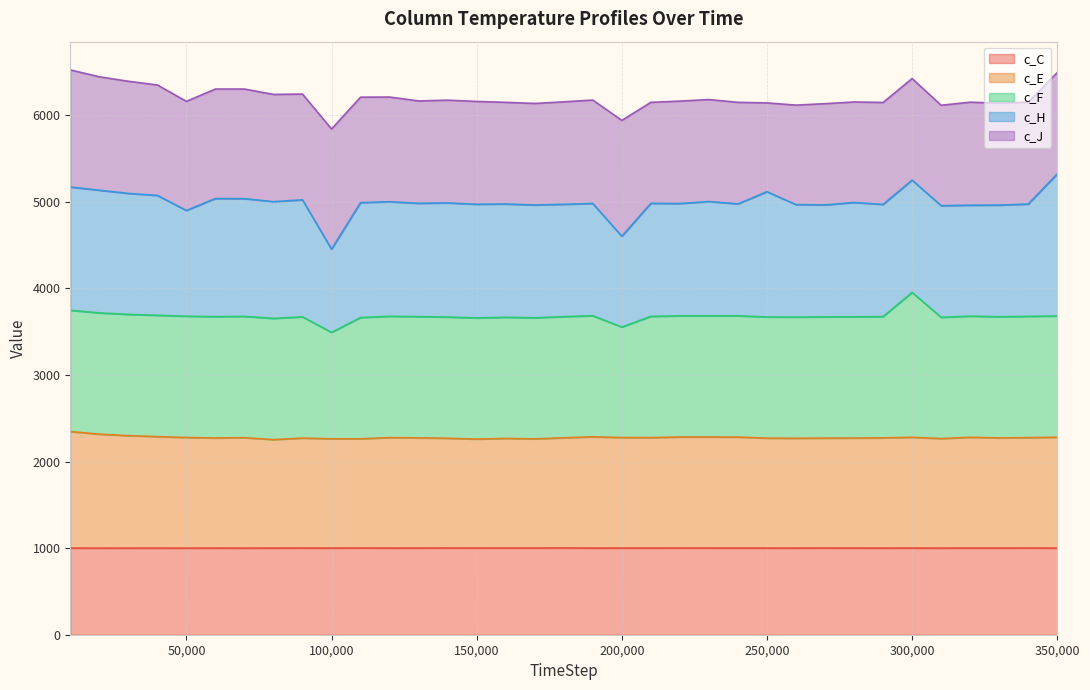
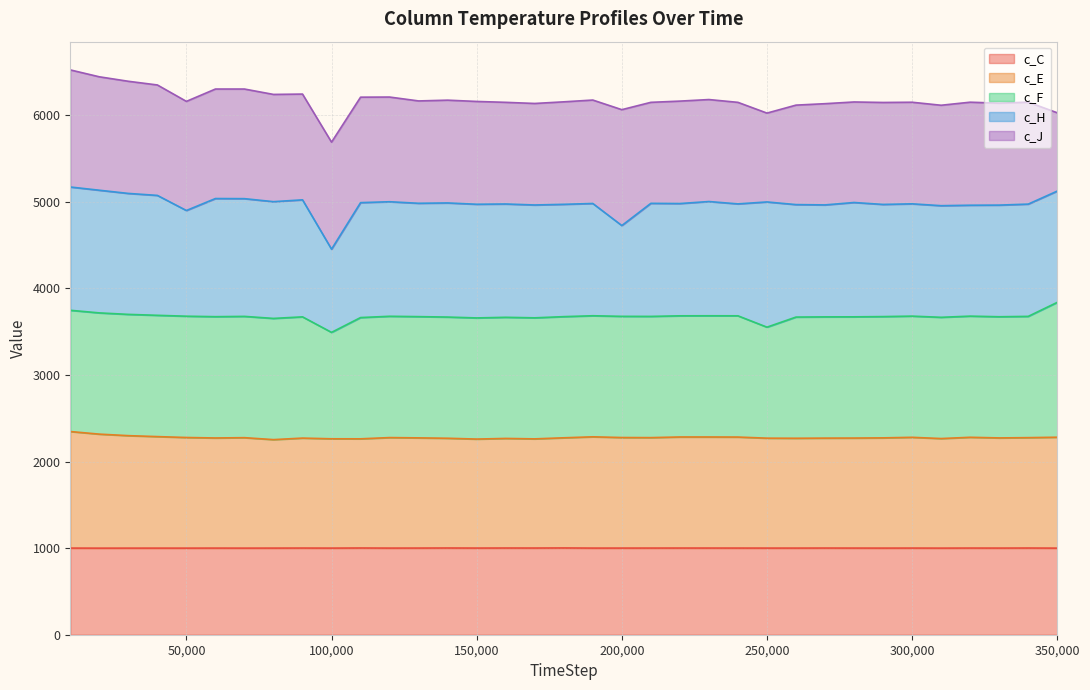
  {
    "c_F": {
      "50,000": 1400,
      "100,000": 1200,
      "150,000": 1400,
-     "200,000": 1300,
-     "250,000": 1400,
-     "300,000": 1700,
-     "350,000": 1400
+     "200,000": 1400,
+     "250,000": 1300,
+     "300,000": 1400,
+     "350,000": 1600
    },
    "c_H": {
      "50,000": 1200,
      "100,000": 1000,
      "150,000": 1300,
      "200,000": 1000,
      "250,000": 1400,
      "300,000": 1300,
-     "350,000": 1600
+     "350,000": 1300
    },
    "c_J": {
      "50,000": 1300,
-     "100,000": 1400,
+     "100,000": 1200,
      "150,000": 1200,
      "200,000": 1300,
      "250,000": 1000,
      "300,000": 1200,
-     "350,000": 1200
+     "350,000": 900
    }
  }
